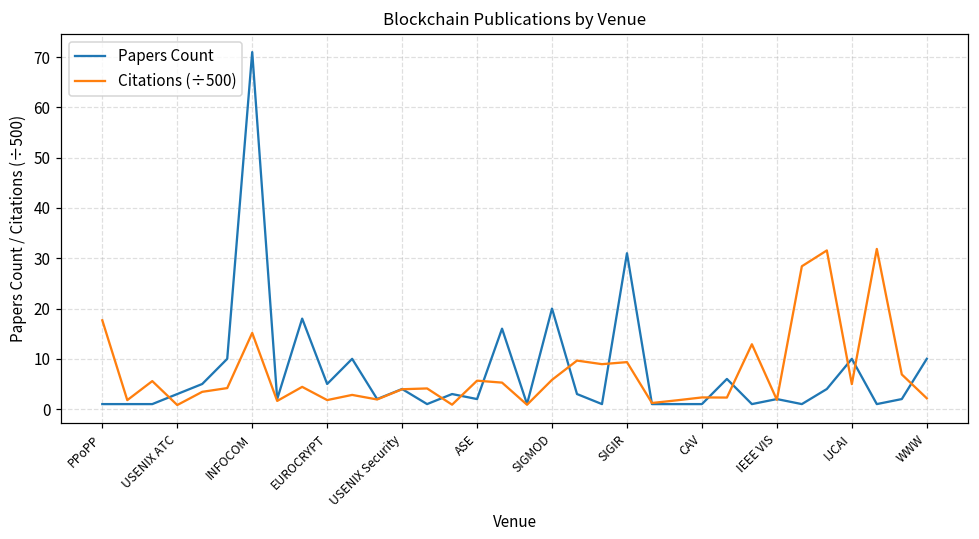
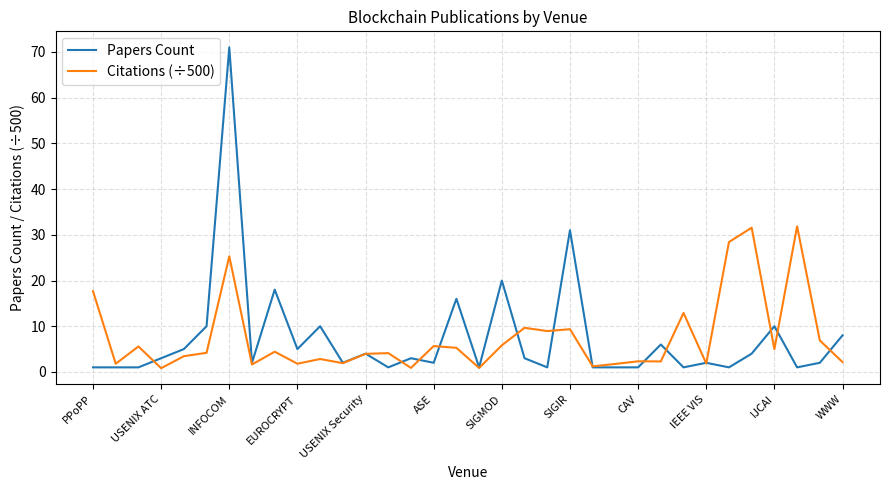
  {
    "Papers Count": {
      "PPoPP": 1,
      "USENIX ATC": 3,
      "INFOCOM": 71,
      "EUROCRYPT": 5,
      "ASE": 2,
      "SIGMOD": 20,
      "SIGIR": 31,
      "CAV": 1,
      "IJCAI": 10,
-     "WWW": 10
+     "WWW": 8
    },
    "Citations (÷500)": {
      "PPoPP": 18,
      "USENIX ATC": 1,
-     "INFOCOM": 15,
+     "INFOCOM": 25,
      "EUROCRYPT": 2,
      "ASE": 6,
      "SIGMOD": 6,
      "SIGIR": 9,
      "CAV": 2,
      "IJCAI": 5,
      "WWW": 2
    }
  }
